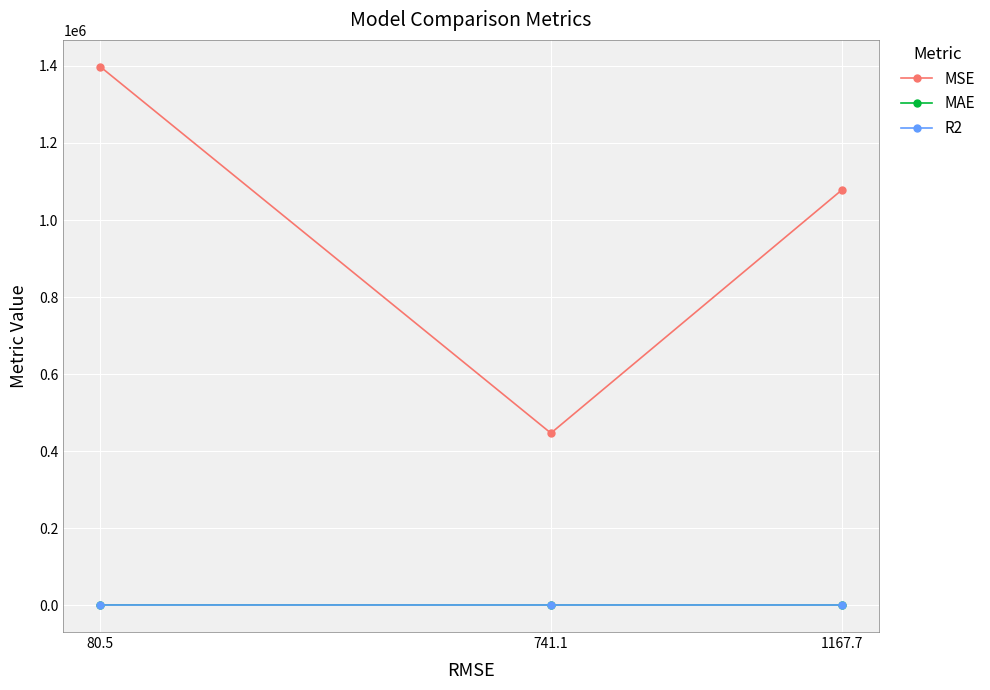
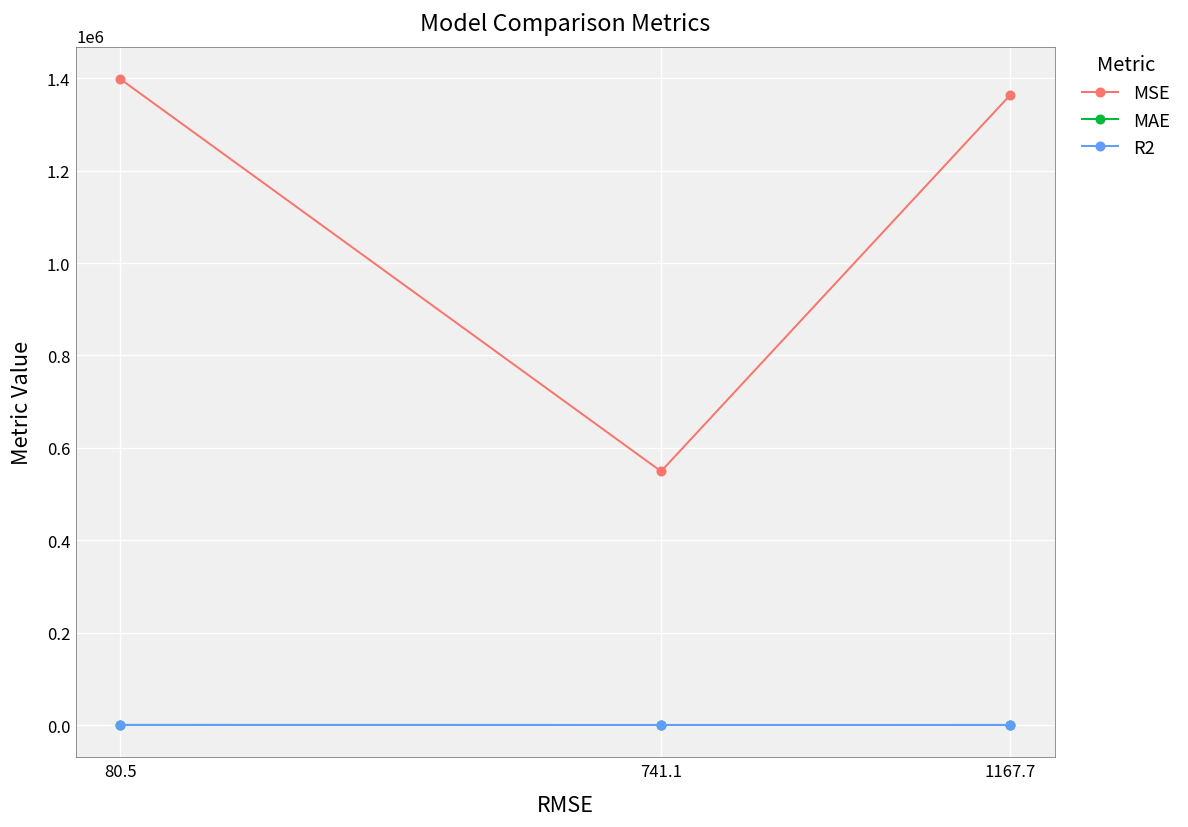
  {
    "MSE": {
      "80.5": 1400000,
-     "741.1": 450000,
-     "1167.7": 1080000
+     "741.1": 550000,
+     "1167.7": 1360000
    },
    "R2": {
      "80.5": 0,
      "741.1": 0,
      "1167.7": 0
    }
  }
